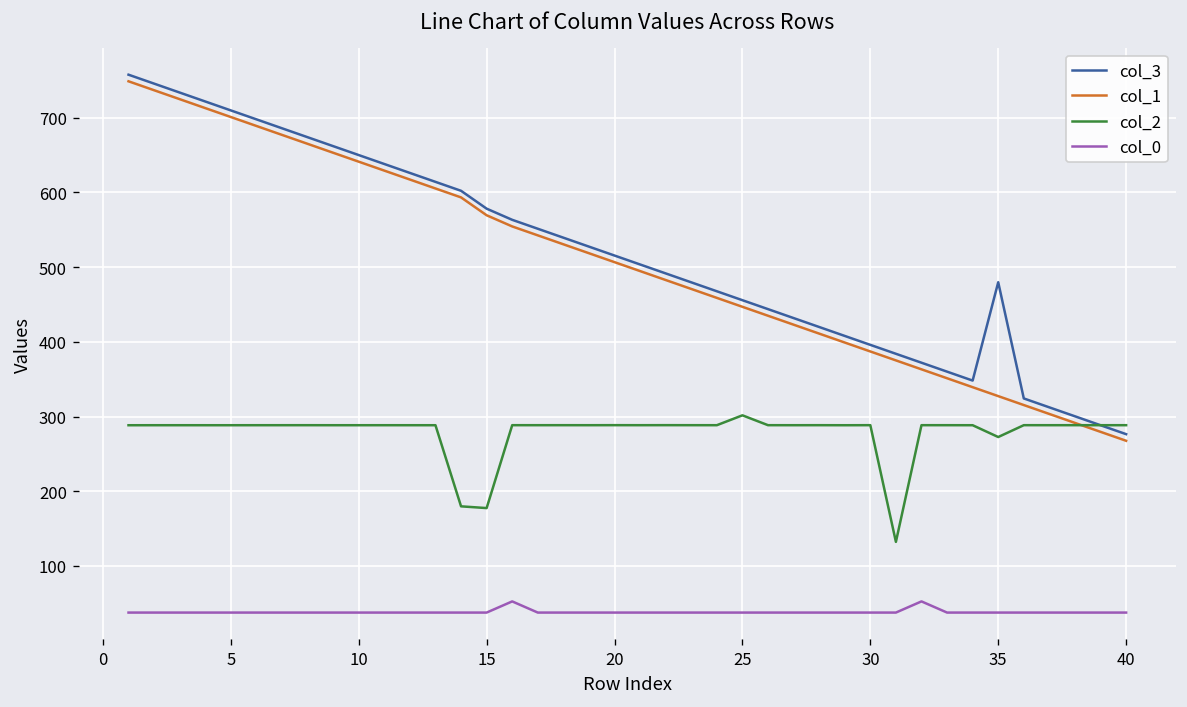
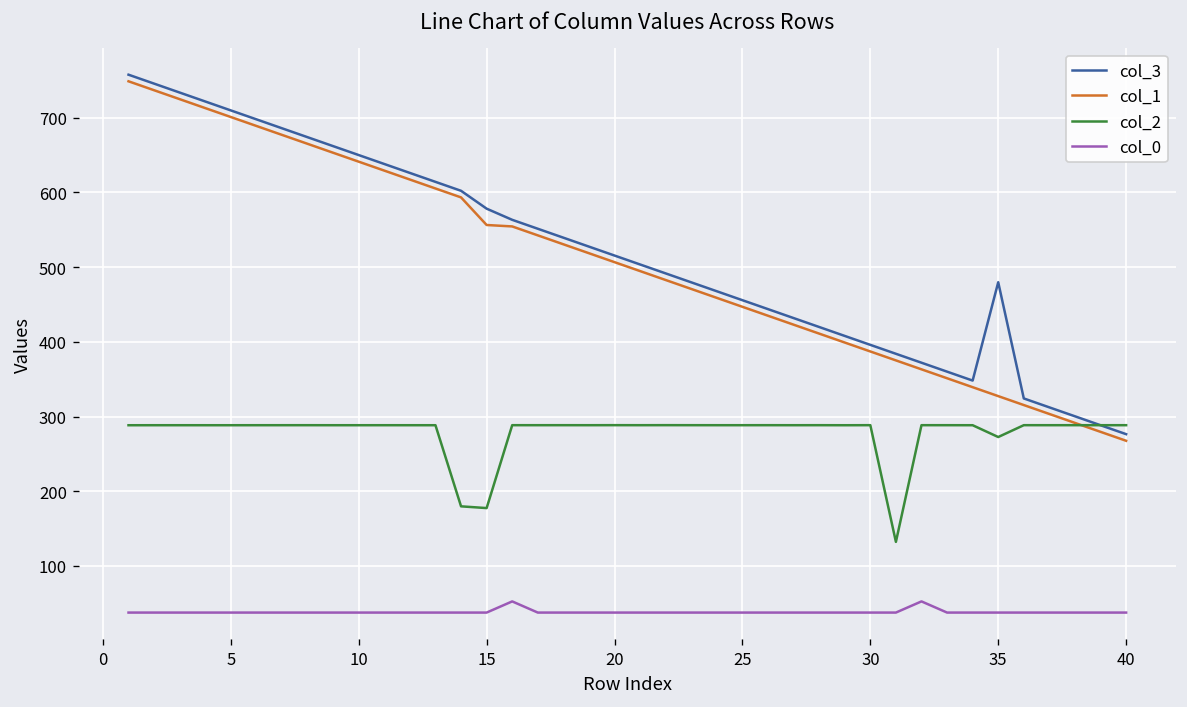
  {
    "col_3": {
      "5": 710,
      "10": 650,
      "15": 580,
      "20": 520,
      "25": 460,
      "30": 400,
      "35": 480,
      "40": 280
    },
    "col_1": {
      "5": 700,
      "10": 640,
-     "15": 570,
+     "15": 560,
      "20": 510,
      "25": 450,
      "30": 390,
      "35": 330,
      "40": 270
    },
    "col_2": {
      "5": 290,
      "10": 290,
      "15": 180,
      "20": 290,
-     "25": 300,
+     "25": 290,
      "30": 290,
      "35": 270,
      "40": 290
    },
    "col_0": {
      "5": 40,
      "10": 40,
      "15": 40,
      "20": 40,
      "25": 40,
      "30": 40,
      "35": 40,
      "40": 40
    }
  }
